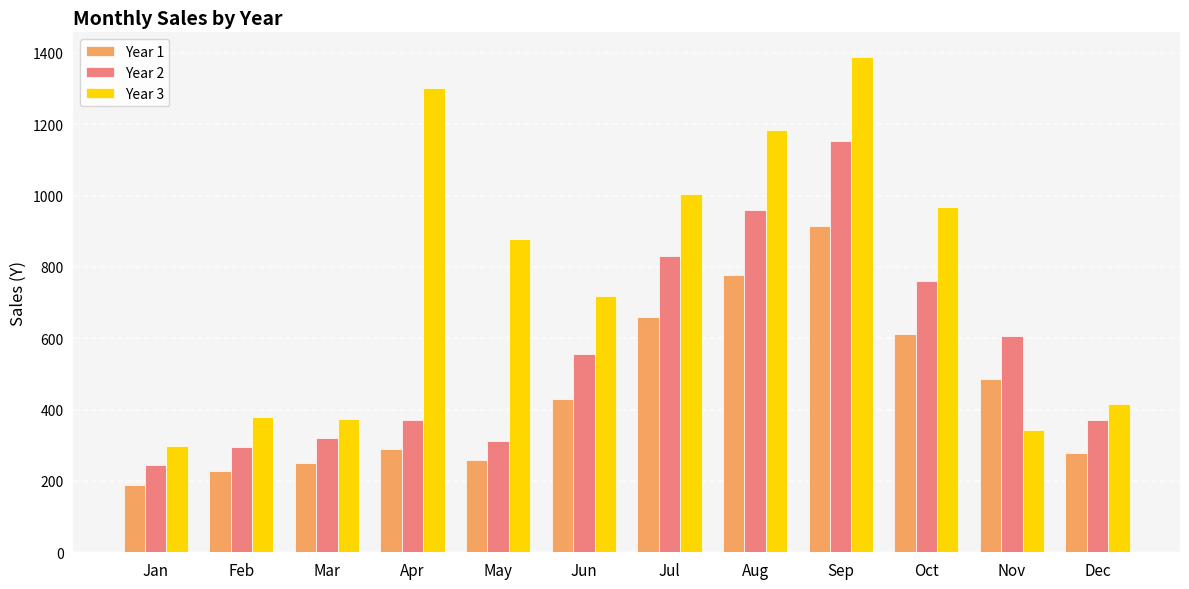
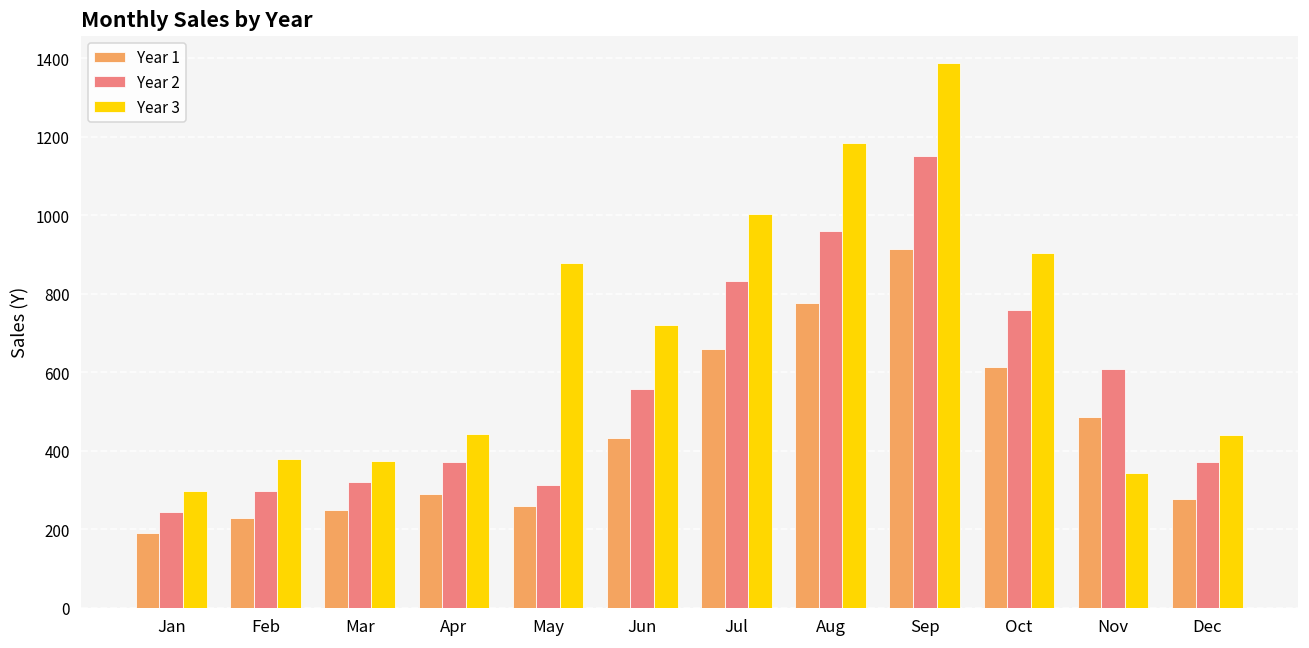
  {
    "Year 3": {
      "Jan": 300,
      "Feb": 380,
      "Mar": 370,
-     "Apr": 1300,
+     "Apr": 440,
      "May": 880,
      "Jun": 720,
      "Jul": 1000,
      "Aug": 1190,
      "Sep": 1390,
-     "Oct": 970,
+     "Oct": 900,
      "Nov": 340,
-     "Dec": 420
+     "Dec": 440
    }
  }
